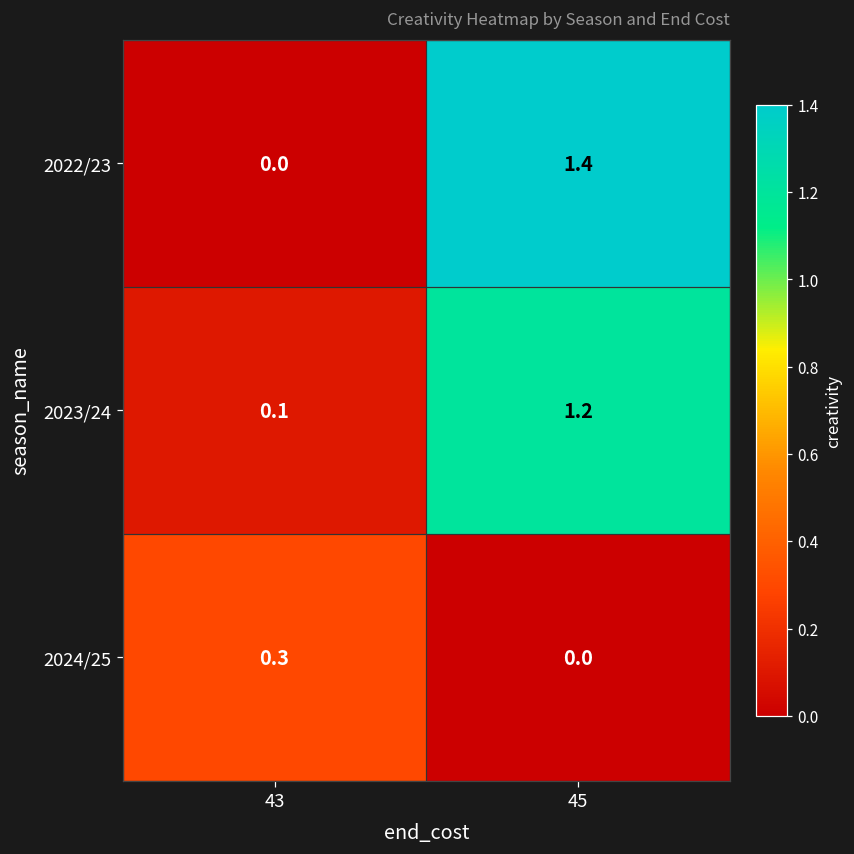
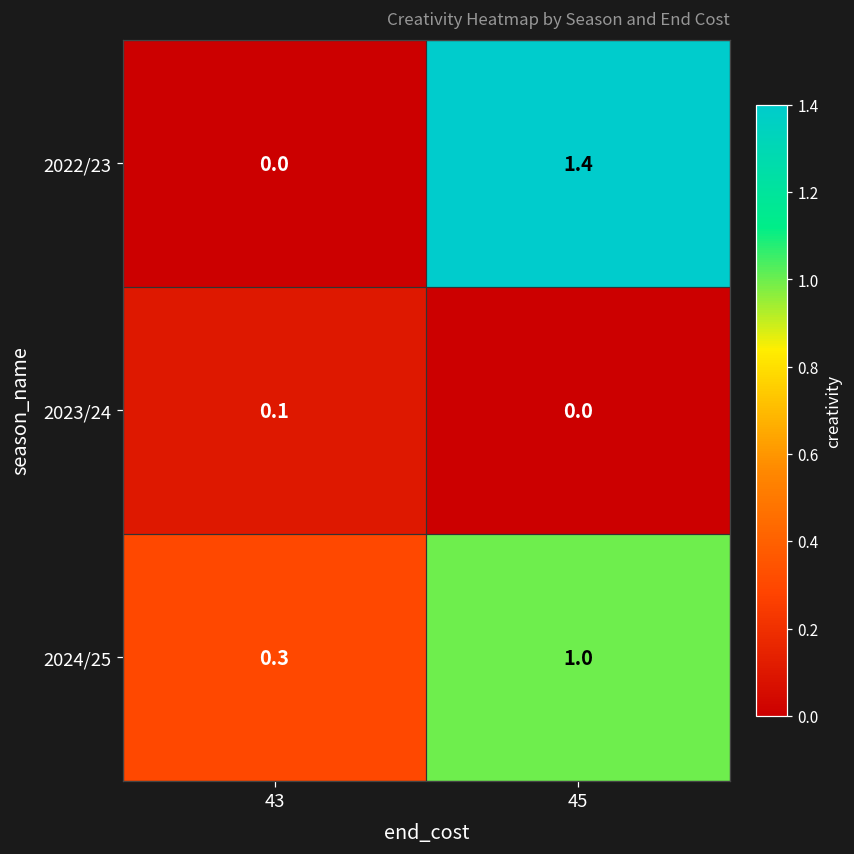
  {
    "2022/23": {
      "43": 0.0,
      "45": 1.4
    },
    "2023/24": {
      "43": 0.1,
-     "45": 1.2
+     "45": 0.0
    },
    "2024/25": {
      "43": 0.3,
-     "45": 0.0
+     "45": 1.0
    }
  }
